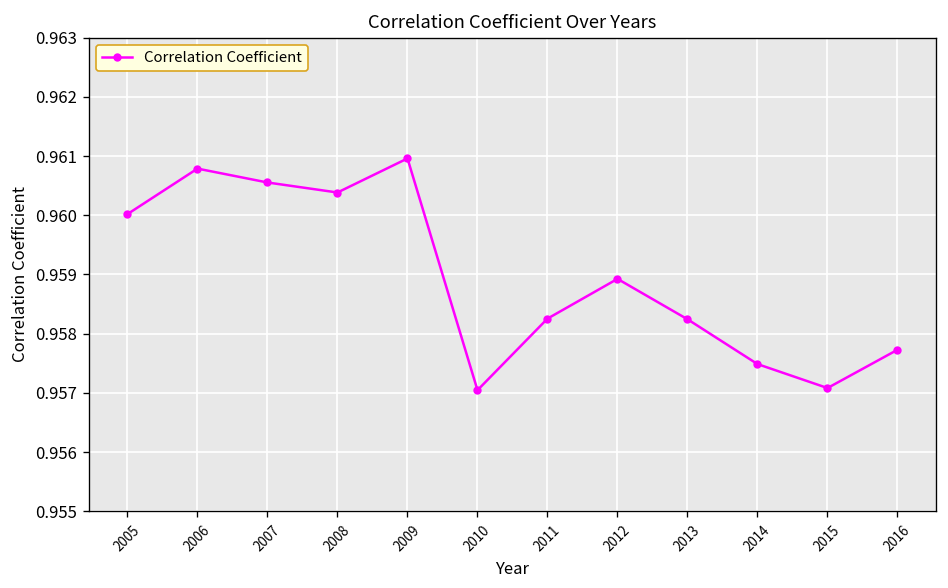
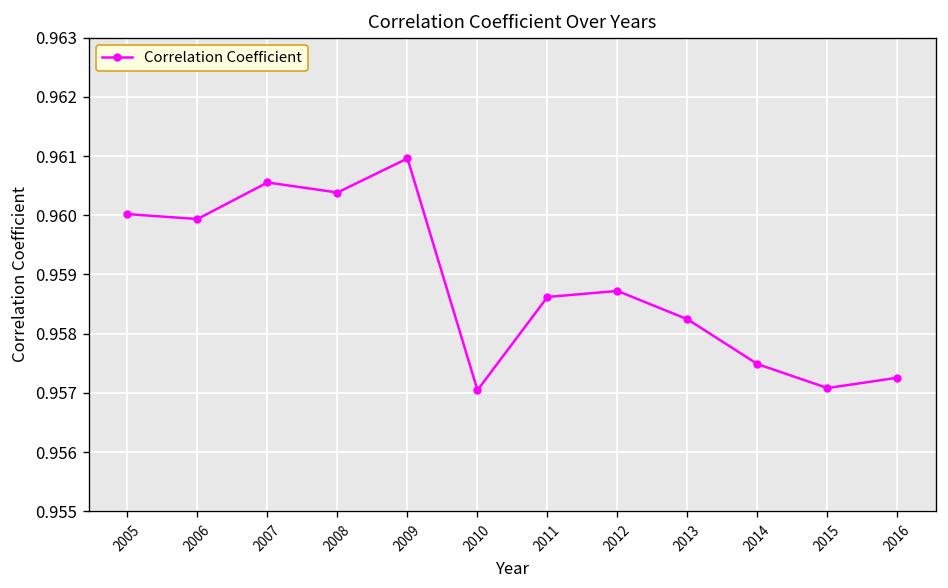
  {
    "2005": 0.9600,
-   "2006": 0.9608,
+   "2006": 0.9599,
    "2007": 0.9606,
    "2008": 0.9604,
    "2009": 0.9610,
    "2010": 0.9570,
-   "2011": 0.9583,
-   "2012": 0.9589,
+   "2011": 0.9586,
+   "2012": 0.9587,
    "2013": 0.9582,
    "2014": 0.9575,
    "2015": 0.9571,
-   "2016": 0.9577
+   "2016": 0.9573
  }
